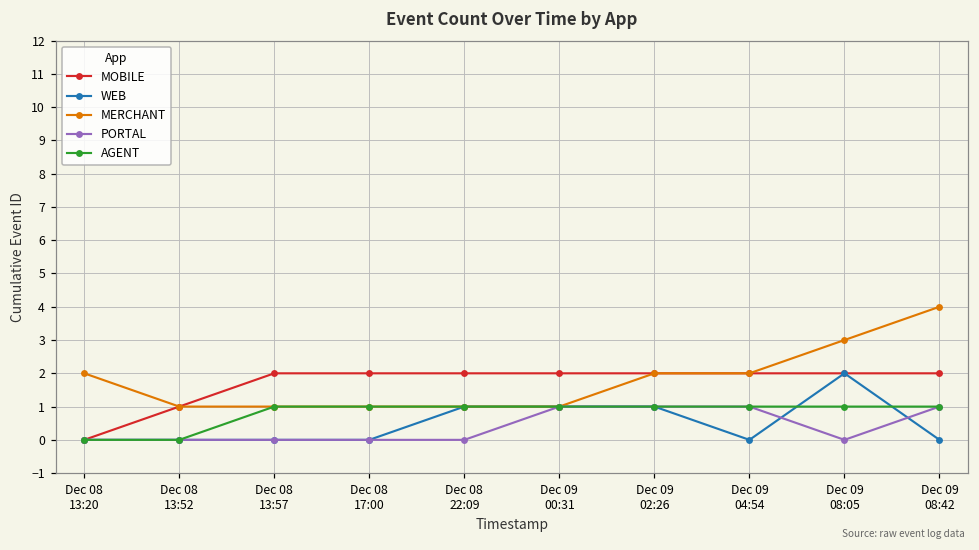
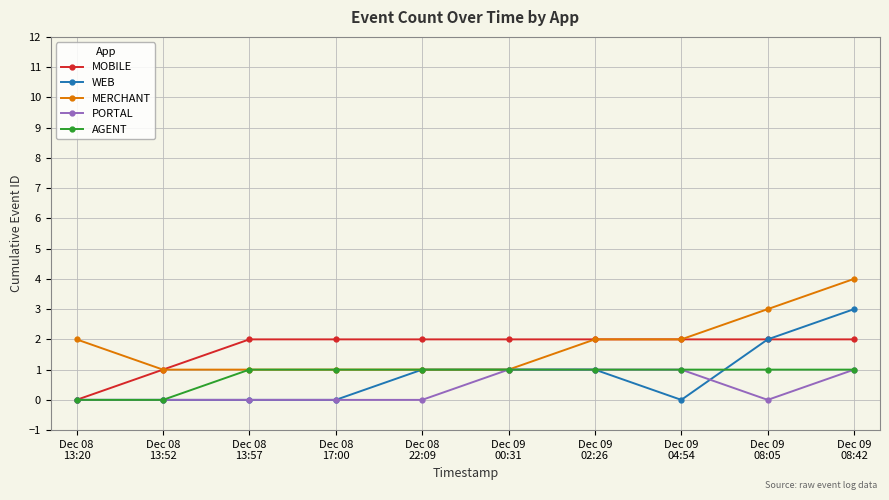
  {
    "MOBILE": {
      "Dec 08 13:57": 2,
      "Dec 08 17:00": 2,
      "Dec 08 22:09": 2,
      "Dec 09 00:31": 2,
      "Dec 09 08:42": 2
    },
    "WEB": {
      "Dec 09 04:54": 0,
-     "Dec 09 08:42": 0
+     "Dec 09 08:42": 3
    },
    "MERCHANT": {
      "Dec 08 13:20": 2,
      "Dec 09 08:05": 3,
      "Dec 09 08:42": 4
    },
    "PORTAL": {
      "Dec 08 22:09": 0,
      "Dec 09 08:05": 0
    },
    "AGENT": {
      "Dec 09 08:05": 1
    }
  }
